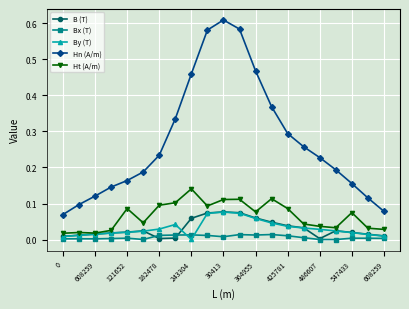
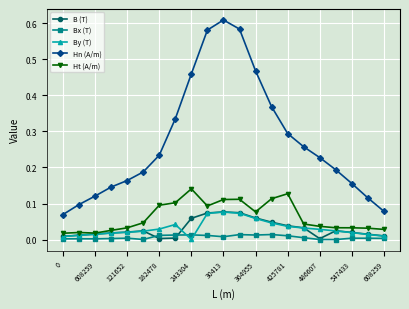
  {
    "Ht (A/m)": {
      "0": 0.02,
-     "121652": 0.09,
+     "121652": 0.03,
      "182478": 0.10,
      "243304": 0.14,
      "30413": 0.11,
      "364955": 0.08,
-     "425781": 0.09,
+     "425781": 0.13,
      "486607": 0.04,
-     "547433": 0.07
+     "547433": 0.03
    }
  }
